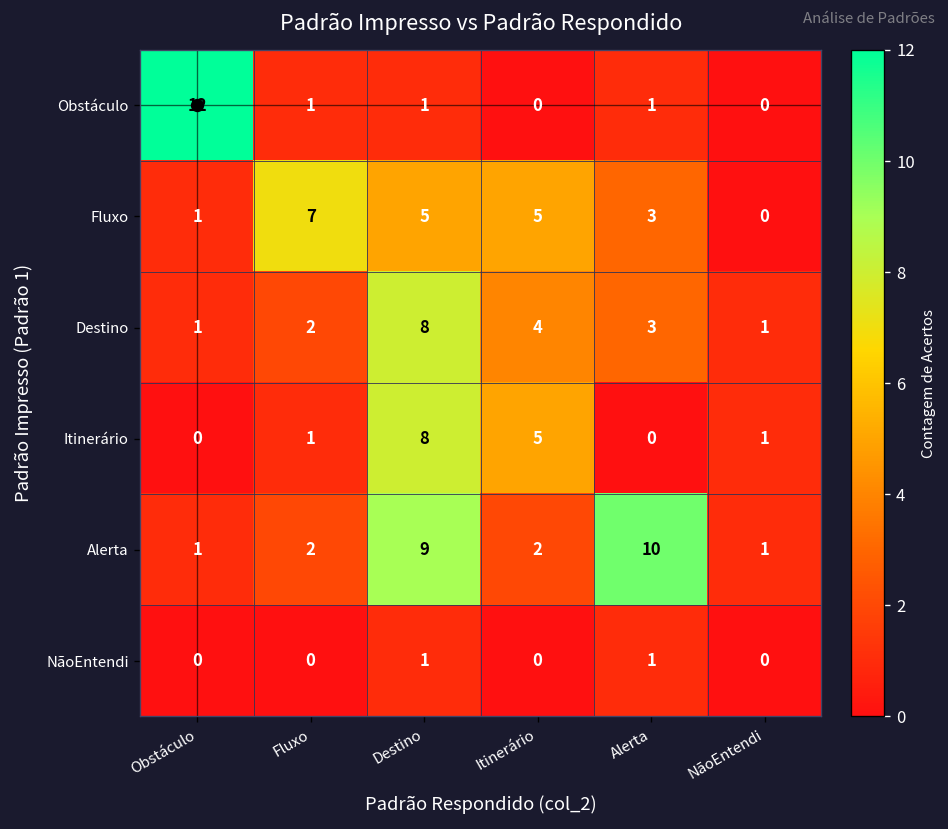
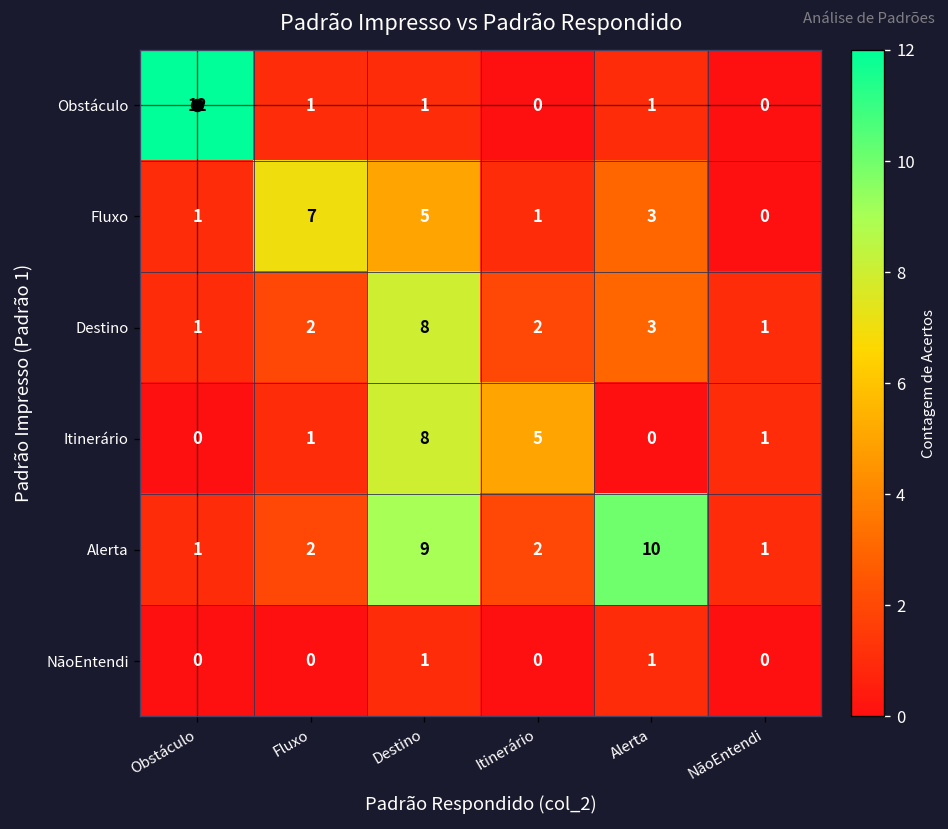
  {
    "Obstáculo": {
      "Fluxo": 1,
      "Destino": 1,
      "Itinerário": 0,
      "Alerta": 1,
      "NãoEntendi": 0
    },
    "Fluxo": {
      "Obstáculo": 1,
      "Fluxo": 7,
      "Destino": 5,
-     "Itinerário": 5,
+     "Itinerário": 1,
      "Alerta": 3,
      "NãoEntendi": 0
    },
    "Destino": {
      "Obstáculo": 1,
      "Fluxo": 2,
      "Destino": 8,
-     "Itinerário": 4,
+     "Itinerário": 2,
      "Alerta": 3,
      "NãoEntendi": 1
    },
    "Itinerário": {
      "Obstáculo": 0,
      "Fluxo": 1,
      "Destino": 8,
      "Itinerário": 5,
      "Alerta": 0,
      "NãoEntendi": 1
    },
    "Alerta": {
      "Obstáculo": 1,
      "Fluxo": 2,
      "Destino": 9,
      "Itinerário": 2,
      "Alerta": 10,
      "NãoEntendi": 1
    },
    "NãoEntendi": {
      "Obstáculo": 0,
      "Fluxo": 0,
      "Destino": 1,
      "Itinerário": 0,
      "Alerta": 1,
      "NãoEntendi": 0
    }
  }
